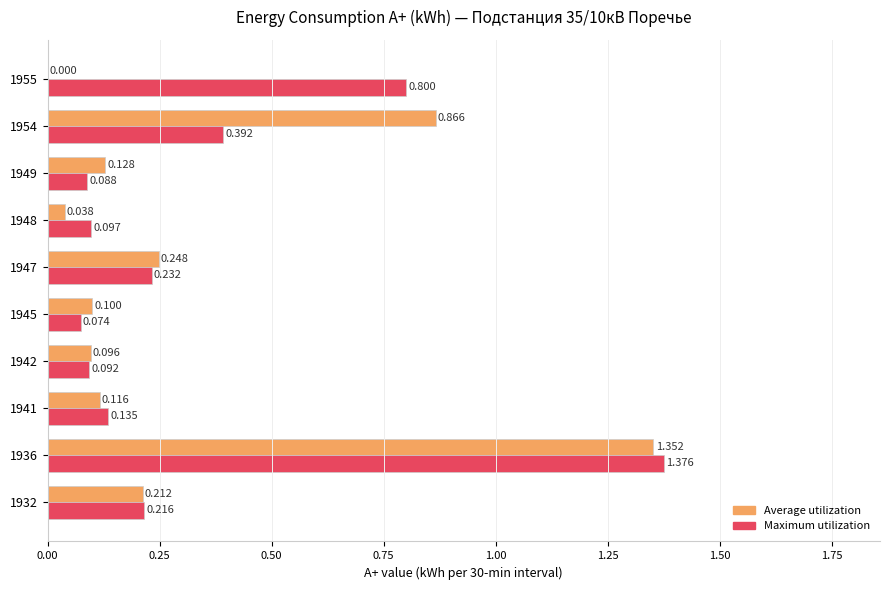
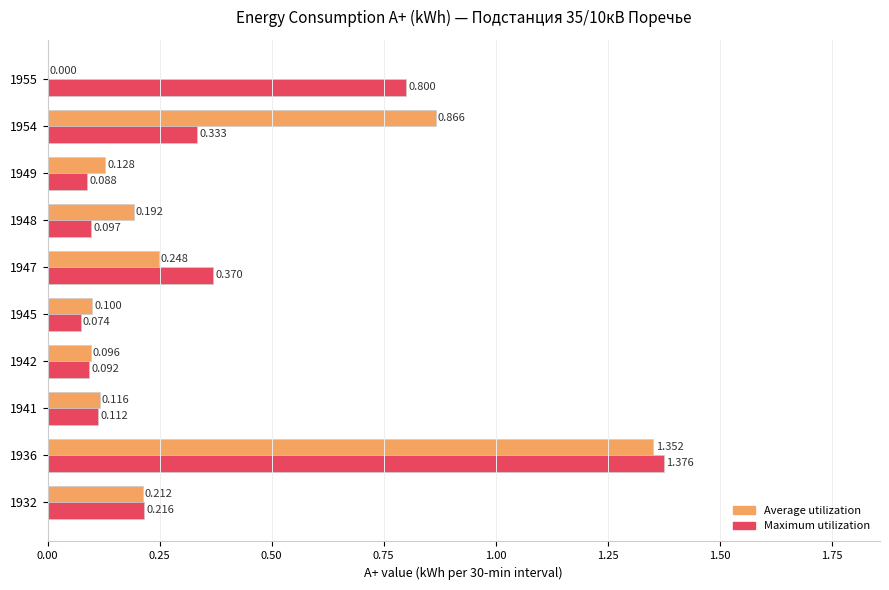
  {
    "Average utilization": {
      "1955": 0.000,
      "1954": 0.866,
      "1949": 0.128,
-     "1948": 0.038,
+     "1948": 0.192,
      "1947": 0.248,
      "1945": 0.100,
      "1942": 0.096,
      "1941": 0.116,
      "1936": 1.352,
      "1932": 0.212
    },
    "Maximum utilization": {
      "1955": 0.800,
-     "1954": 0.392,
+     "1954": 0.333,
      "1949": 0.088,
      "1948": 0.097,
-     "1947": 0.232,
+     "1947": 0.370,
      "1945": 0.074,
      "1942": 0.092,
-     "1941": 0.135,
+     "1941": 0.112,
      "1936": 1.376,
      "1932": 0.216
    }
  }
